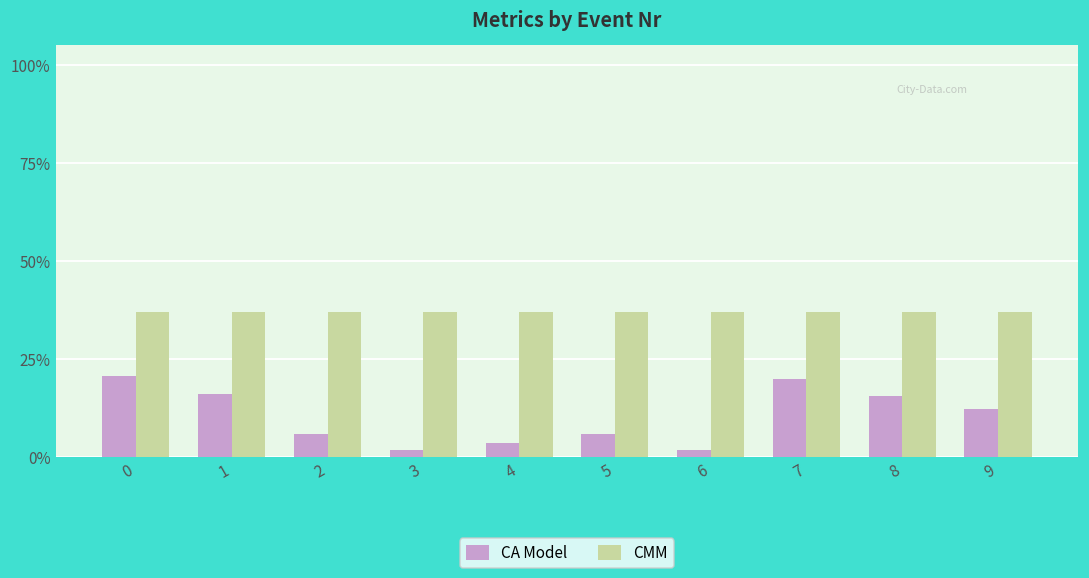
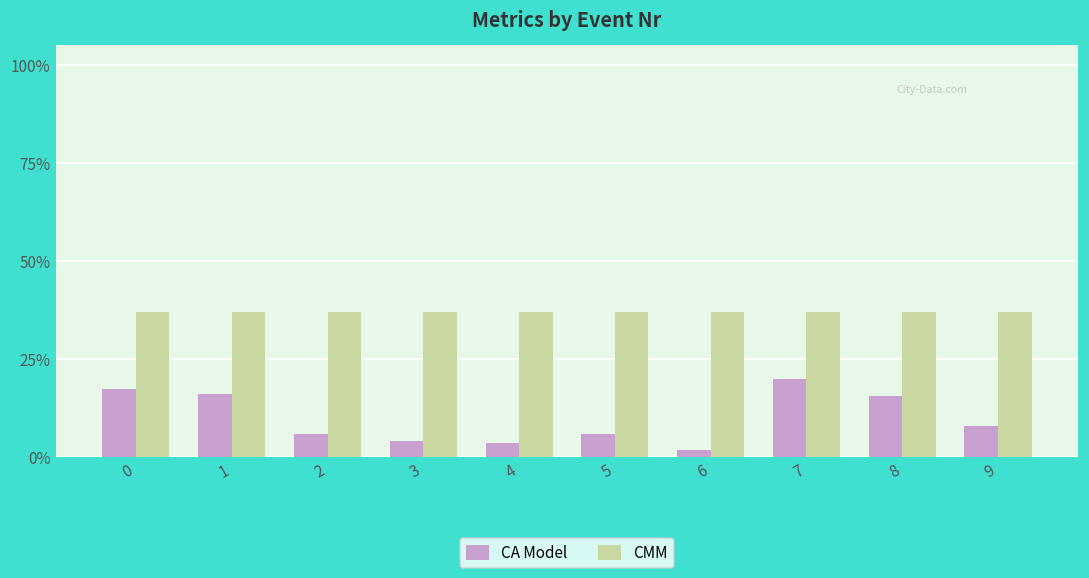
  {
    "CA Model": {
-     "0": "21%",
+     "0": "17%",
      "1": "16%",
      "2": "6%",
-     "3": "2%",
+     "3": "4%",
      "4": "3%",
      "5": "6%",
      "6": "2%",
      "7": "20%",
      "8": "15%",
-     "9": "12%"
+     "9": "8%"
    },
    "CMM": {
      "0": "37%",
      "1": "37%",
      "2": "37%",
      "3": "37%",
      "4": "37%",
      "5": "37%",
      "6": "37%",
      "7": "37%",
      "8": "37%",
      "9": "37%"
    }
  }
